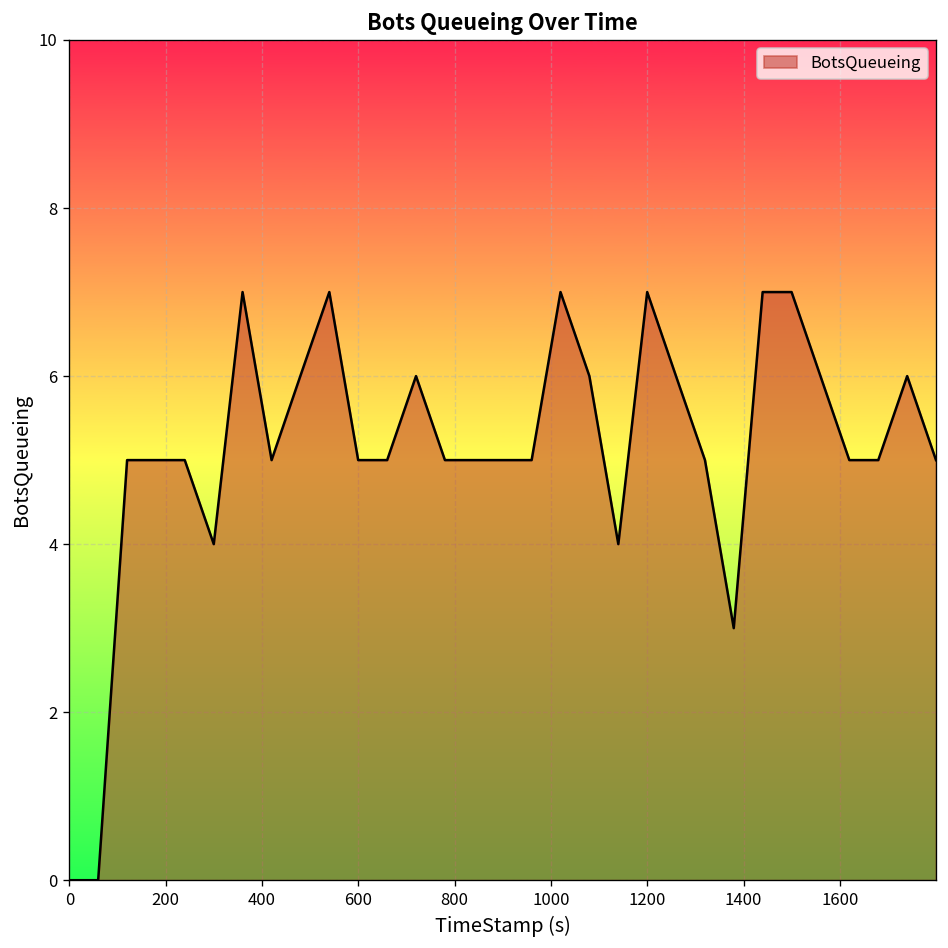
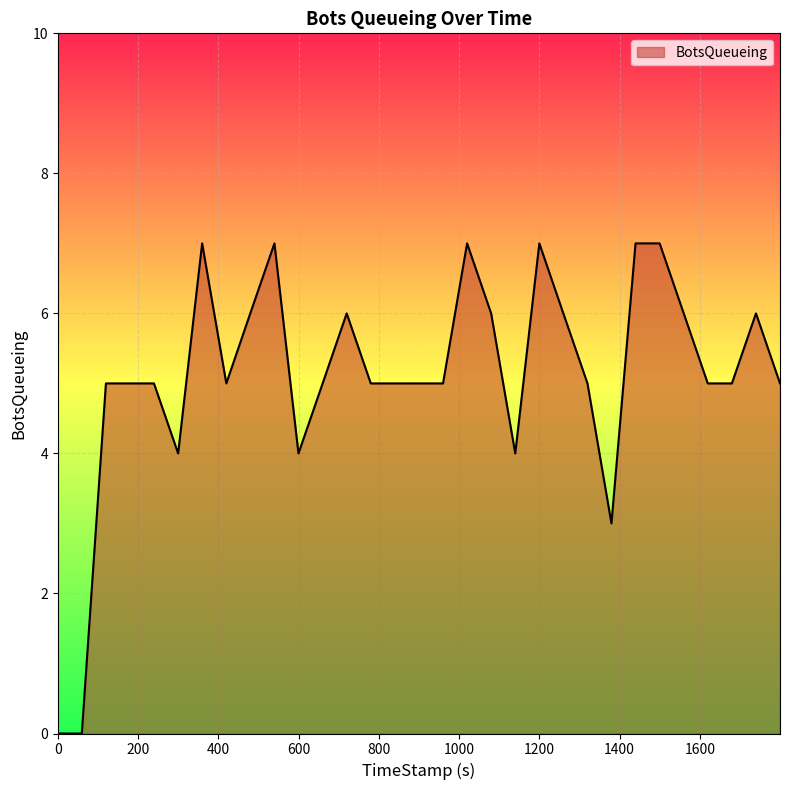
  {
    "0": 0,
-   "600": 5,
+   "600": 4,
    "1200": 7
  }
